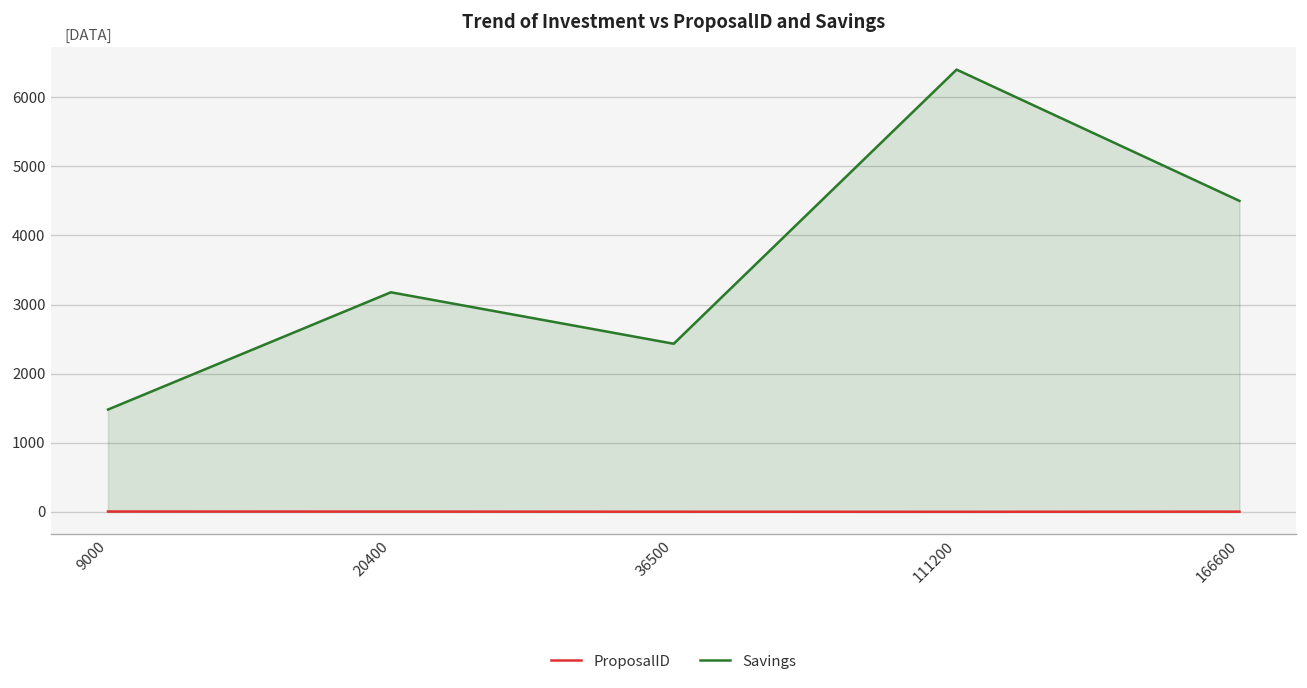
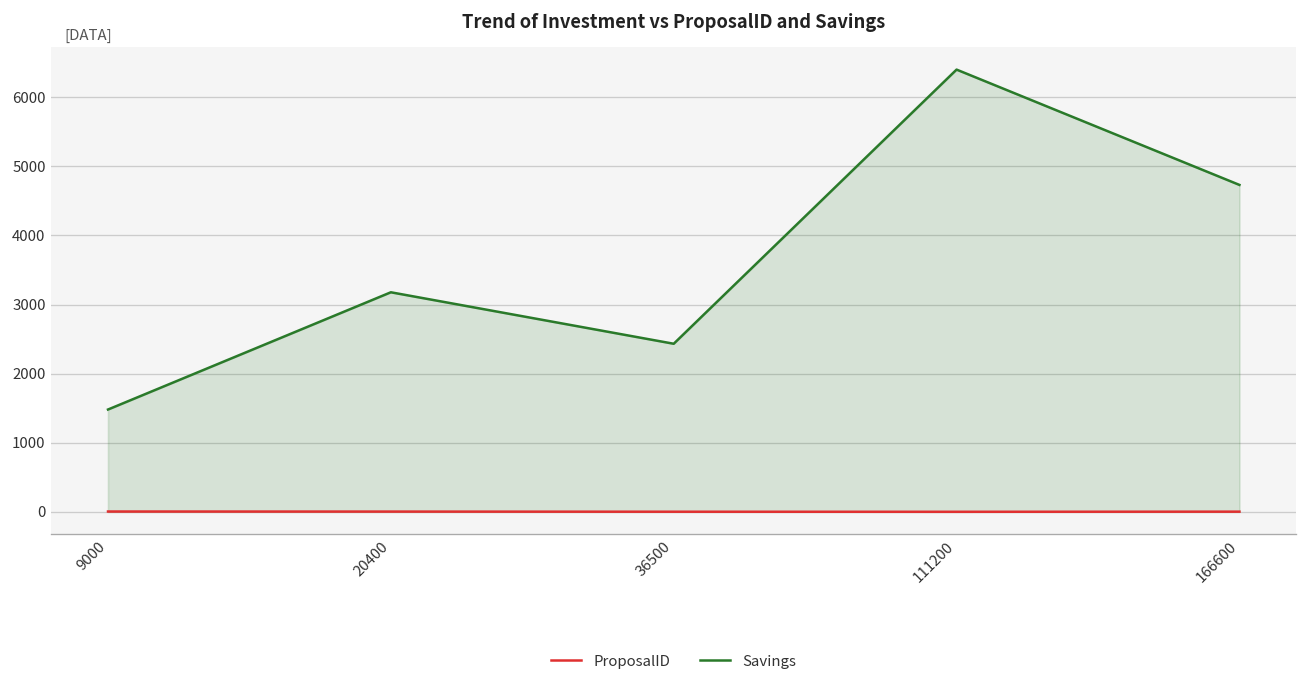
  {
    "ProposalID": {
      "9000": 0,
      "20400": 0,
      "36500": 0,
      "111200": 0,
      "166600": 0
    },
    "Savings": {
      "9000": 1500,
      "20400": 3200,
      "36500": 2400,
      "111200": 6400,
-     "166600": 4500
+     "166600": 4700
    }
  }
